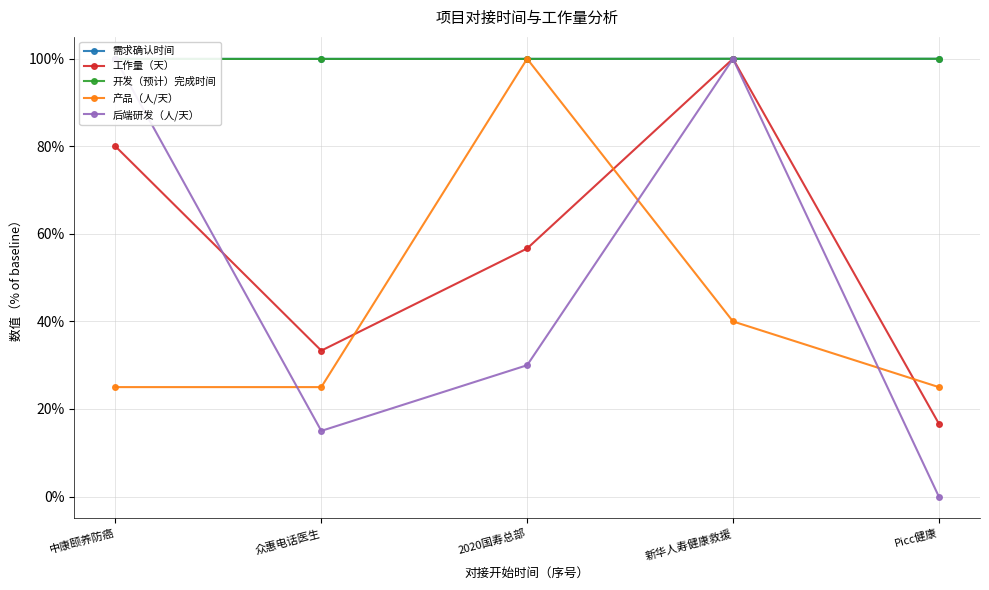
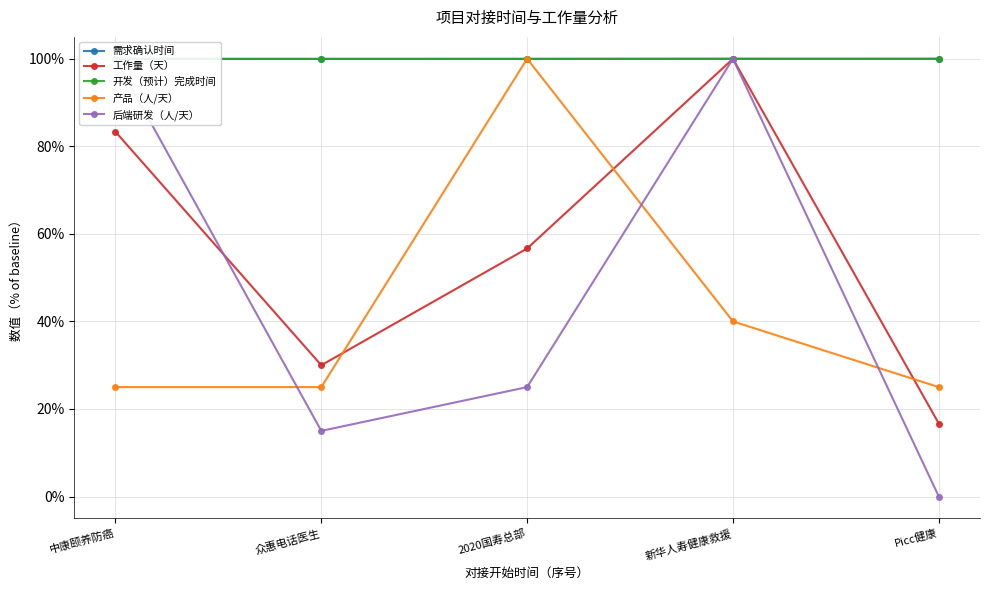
  {
    "开发（预计）完成时间": {
      "众惠电话医生": "100%",
      "Picc健康": "100%"
    },
    "工作量（天）": {
-     "中康颐养防癌": "80%",
-     "众惠电话医生": "33%",
+     "中康颐养防癌": "83%",
+     "众惠电话医生": "30%",
      "2020国寿总部": "57%",
      "Picc健康": "17%"
    },
    "产品（人/天）": {
      "中康颐养防癌": "25%",
      "众惠电话医生": "25%",
      "新华人寿健康救援": "40%",
      "Picc健康": "25%"
    },
    "后端研发（人/天）": {
      "众惠电话医生": "15%",
-     "2020国寿总部": "30%",
+     "2020国寿总部": "25%",
      "Picc健康": "0%"
    }
  }
